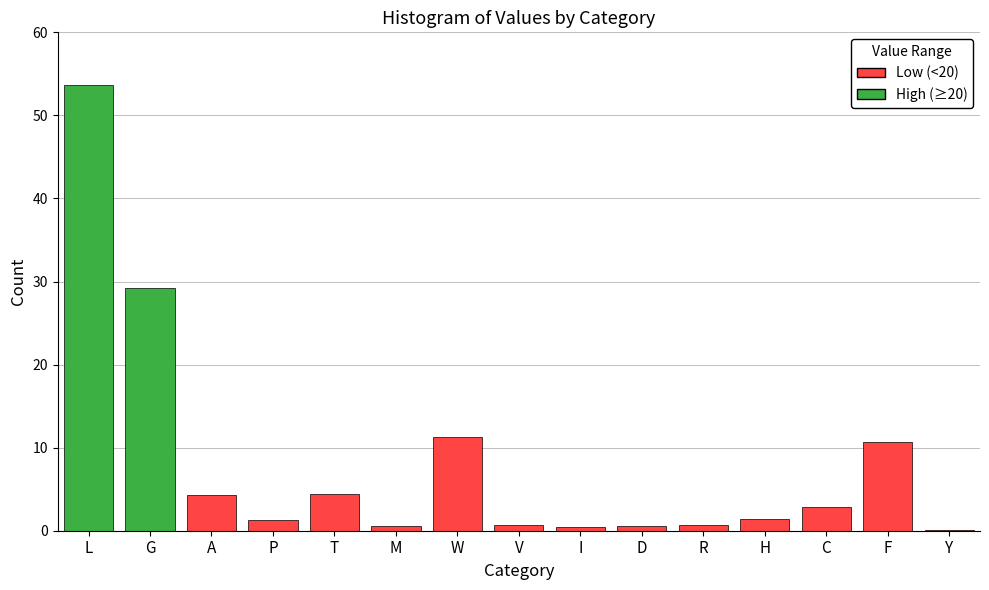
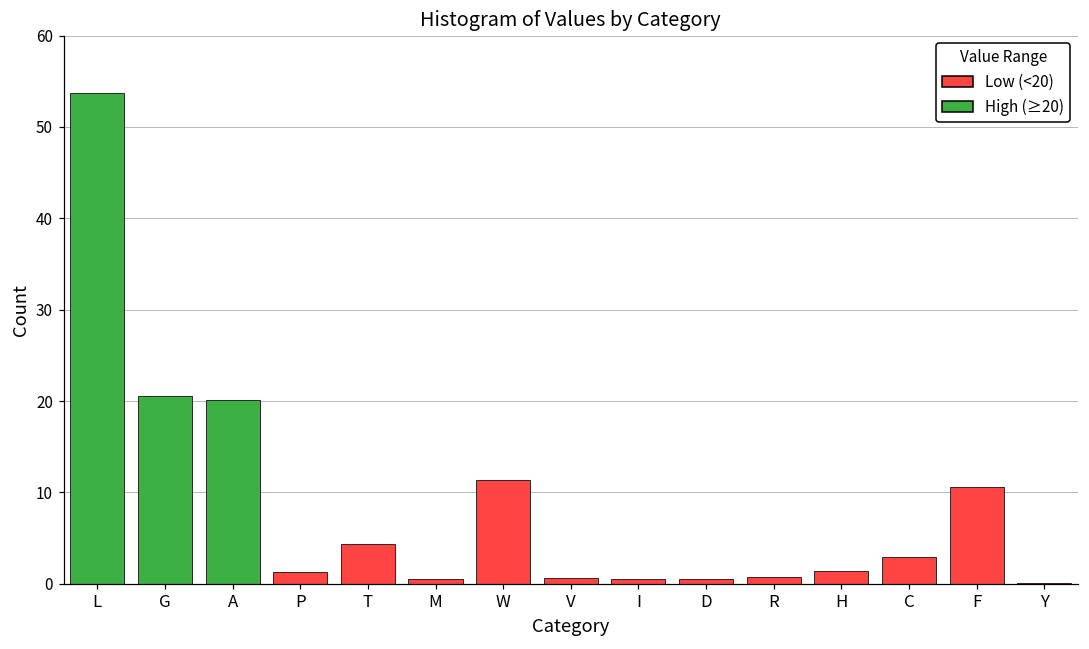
  {
    "L": 54,
-   "G": 29,
-   "A": 4,
+   "G": 21,
+   "A": 20,
    "P": 1,
    "T": 4,
    "M": 1,
    "W": 11,
    "V": 1,
    "I": 0,
    "D": 1,
    "R": 1,
    "H": 1,
    "C": 3,
    "F": 11
  }
